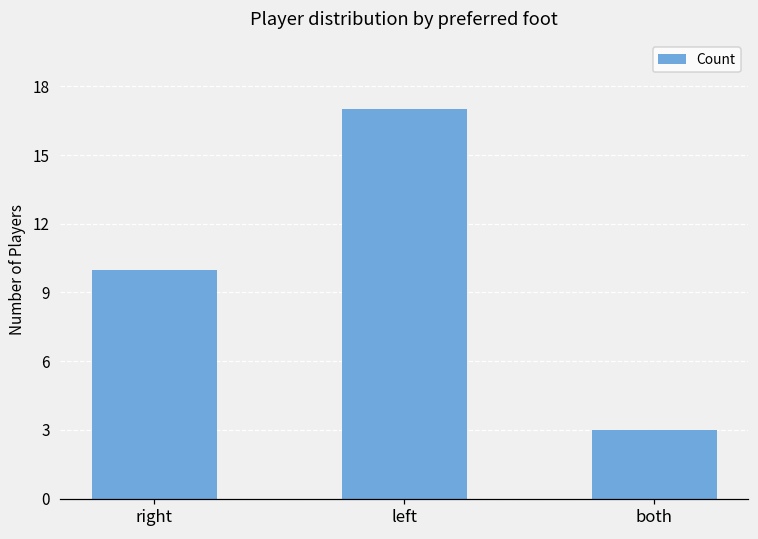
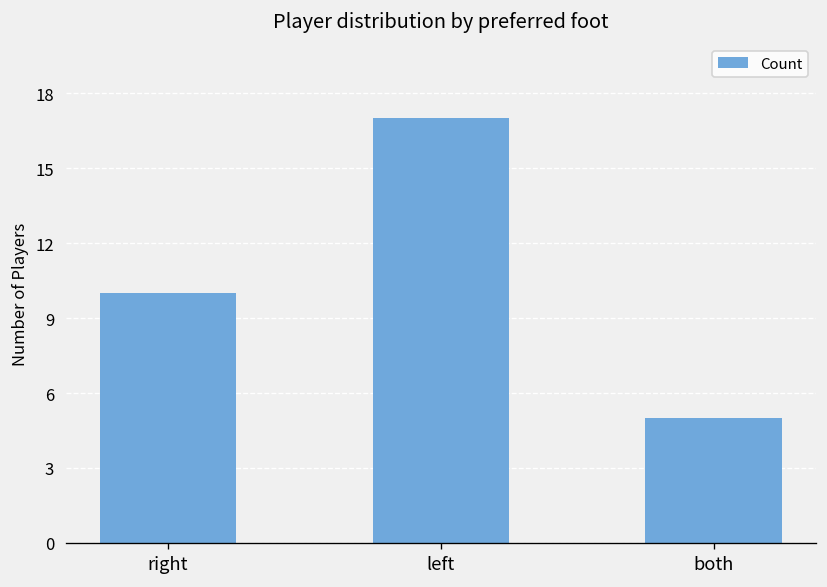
  {
    "right": 10,
    "left": 17,
-   "both": 3
+   "both": 5
  }
